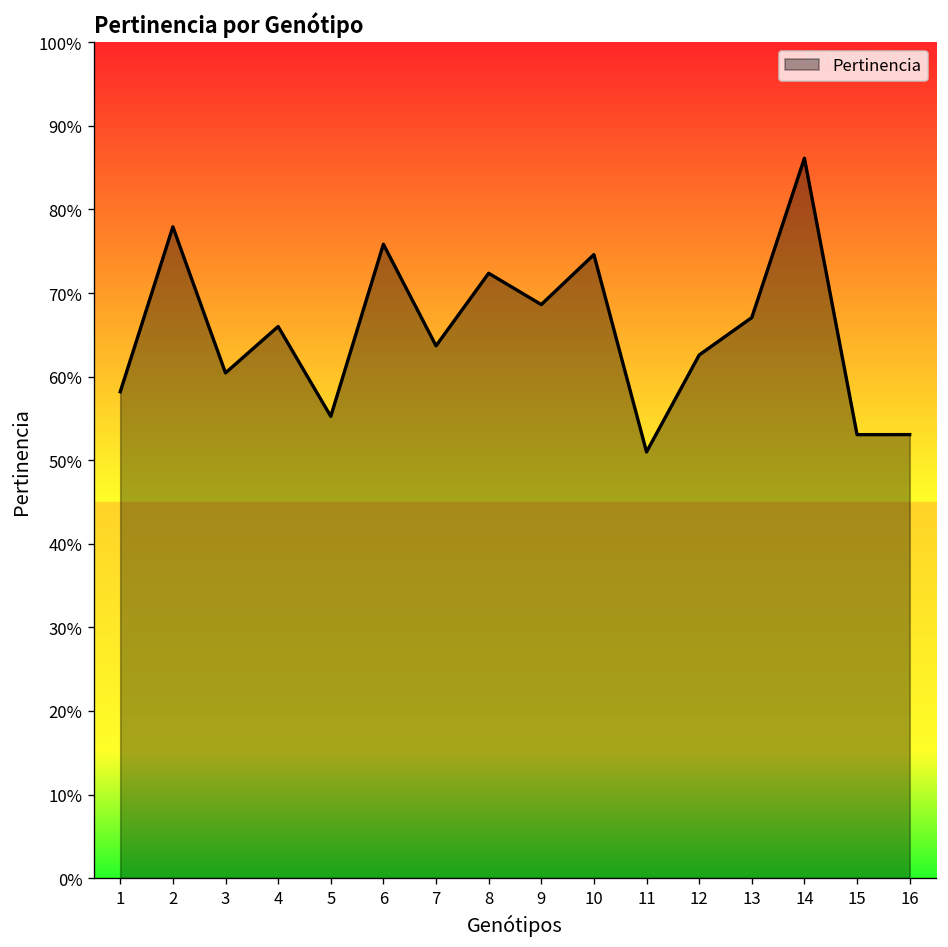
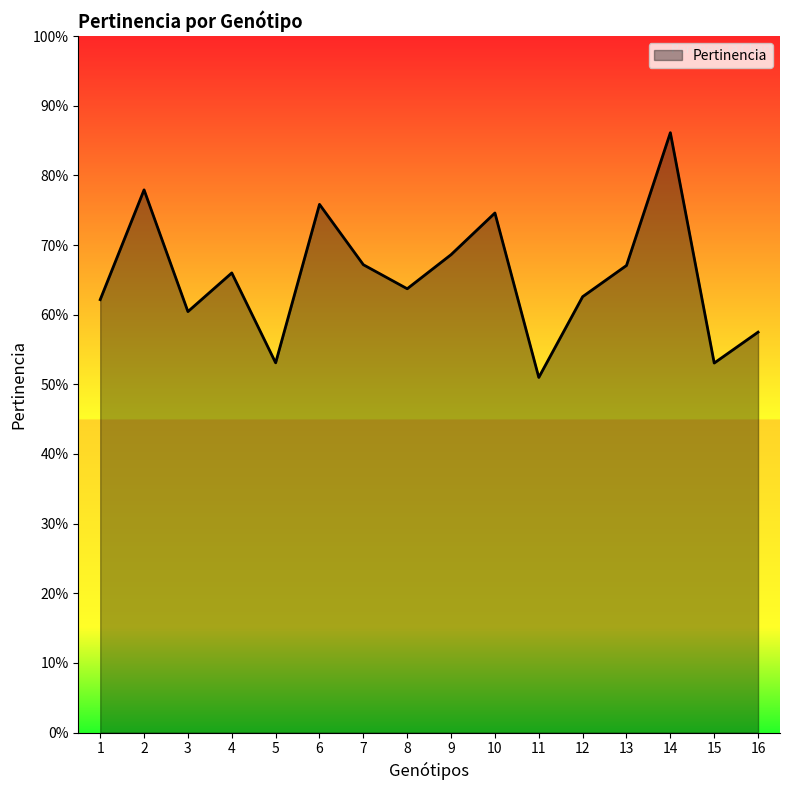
  {
-   "1": "58%",
+   "1": "62%",
    "2": "78%",
    "3": "60%",
    "4": "66%",
-   "5": "55%",
+   "5": "53%",
    "6": "76%",
-   "7": "64%",
-   "8": "72%",
+   "7": "67%",
+   "8": "64%",
    "9": "69%",
    "10": "75%",
    "11": "51%",
    "12": "63%",
    "13": "67%",
    "14": "86%",
    "15": "53%",
-   "16": "53%"
+   "16": "57%"
  }
